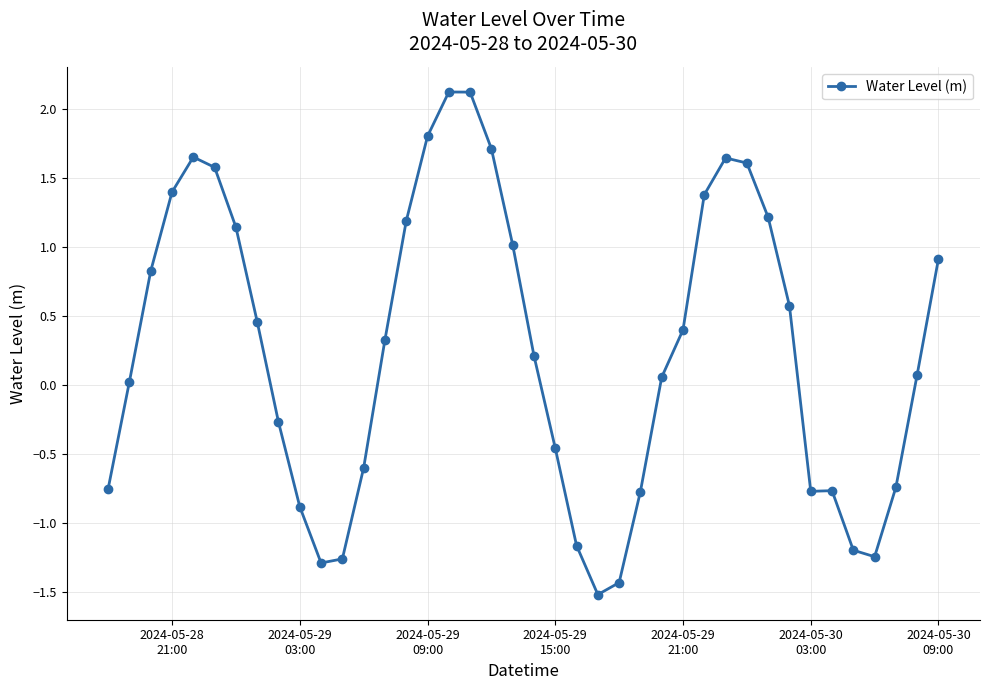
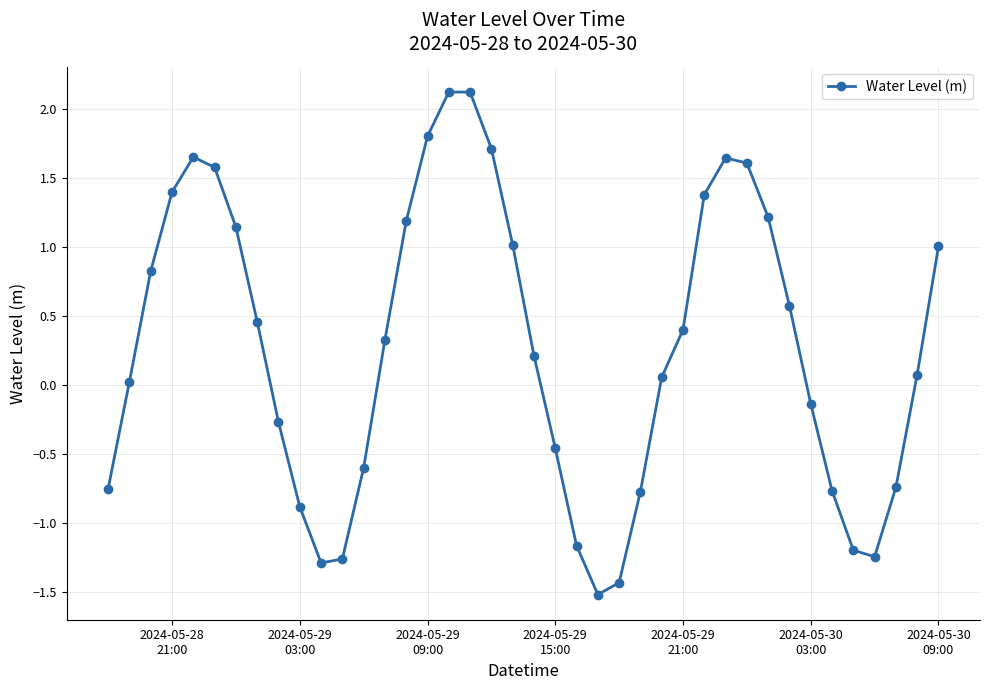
  {
    "2024-05-28 21:00": 1.40,
    "2024-05-29 03:00": -0.88,
    "2024-05-29 09:00": 1.80,
    "2024-05-29 15:00": -0.46,
    "2024-05-29 21:00": 0.40,
-   "2024-05-30 03:00": -0.77,
-   "2024-05-30 09:00": 0.92
+   "2024-05-30 03:00": -0.14,
+   "2024-05-30 09:00": 1.00
  }
